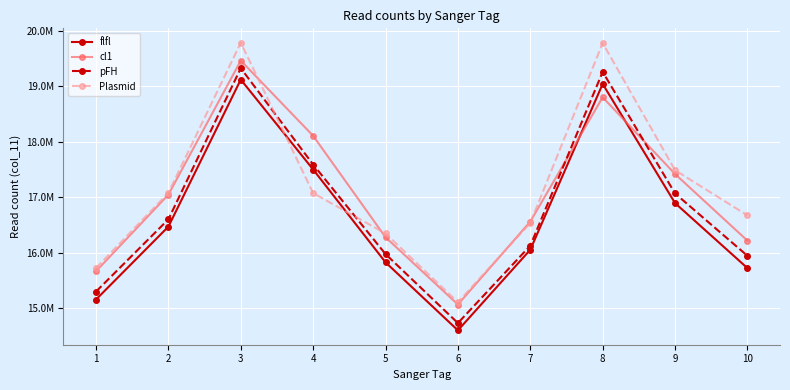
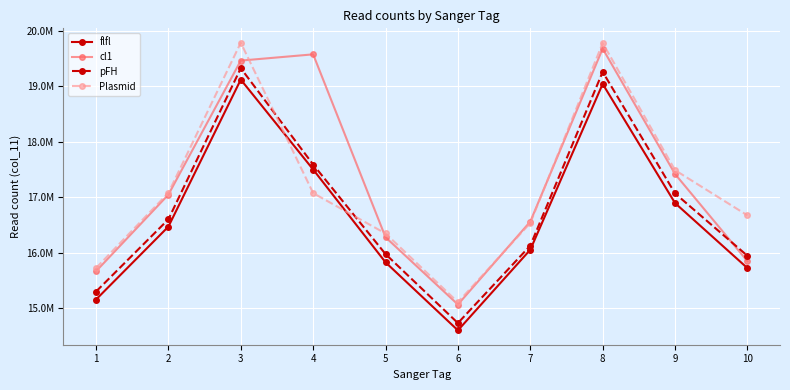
  {
    "cl1": {
      "1": 15700000,
      "3": 19500000,
-     "4": 18100000,
+     "4": 19600000,
      "5": 16300000,
-     "8": 18800000,
+     "8": 19700000,
      "9": 17400000,
-     "10": 16200000
+     "10": 15800000
    },
    "Plasmid": {
      "1": 15700000,
      "3": 19800000,
      "4": 17100000,
      "5": 16300000,
      "8": 19800000,
      "9": 17500000,
      "10": 16700000
    }
  }
